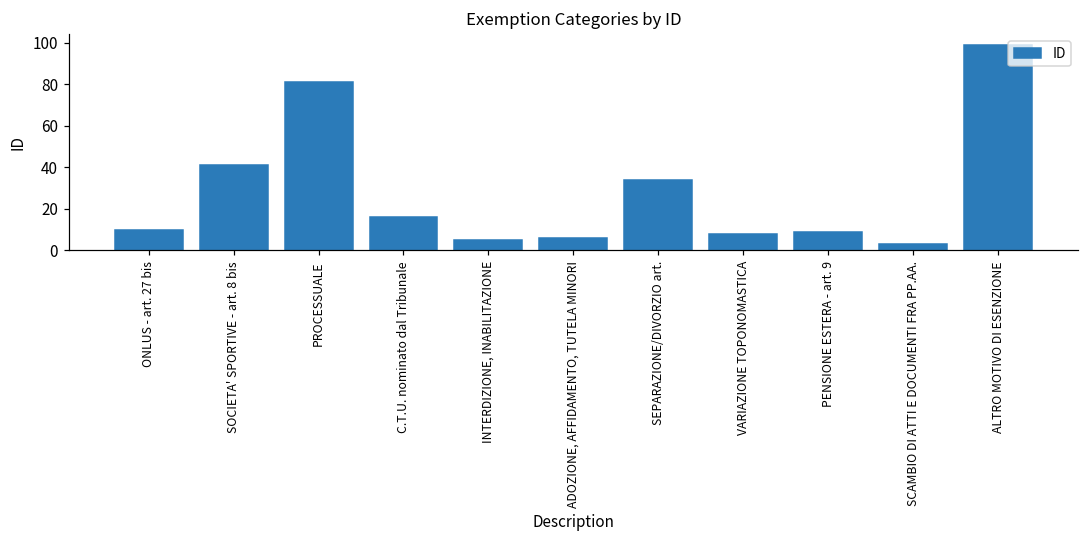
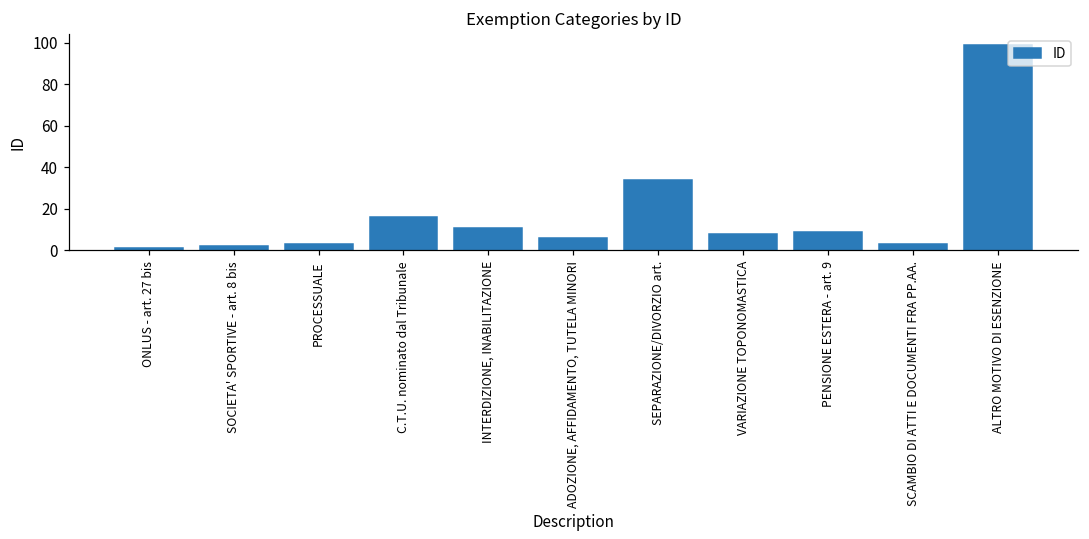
  {
-   "ONLUS - art. 27 bis": 10,
-   "SOCIETA' SPORTIVE - art. 8 bis": 41,
-   "PROCESSUALE": 81,
+   "ONLUS - art. 27 bis": 1,
+   "SOCIETA' SPORTIVE - art. 8 bis": 2,
+   "PROCESSUALE": 3,
    "C.T.U. nominato dal Tribunale": 16,
-   "INTERDIZIONE, INABILITAZIONE": 5,
+   "INTERDIZIONE, INABILITAZIONE": 11,
    "ADOZIONE, AFFIDAMENTO, TUTELA MINORI": 6,
    "SEPARAZIONE/DIVORZIO art.": 34,
    "VARIAZIONE TOPONOMASTICA": 8,
    "PENSIONE ESTERA - art. 9": 9,
    "SCAMBIO DI ATTI E DOCUMENTI FRA PP.AA.": 3,
    "ALTRO MOTIVO DI ESENZIONE": 99
  }
